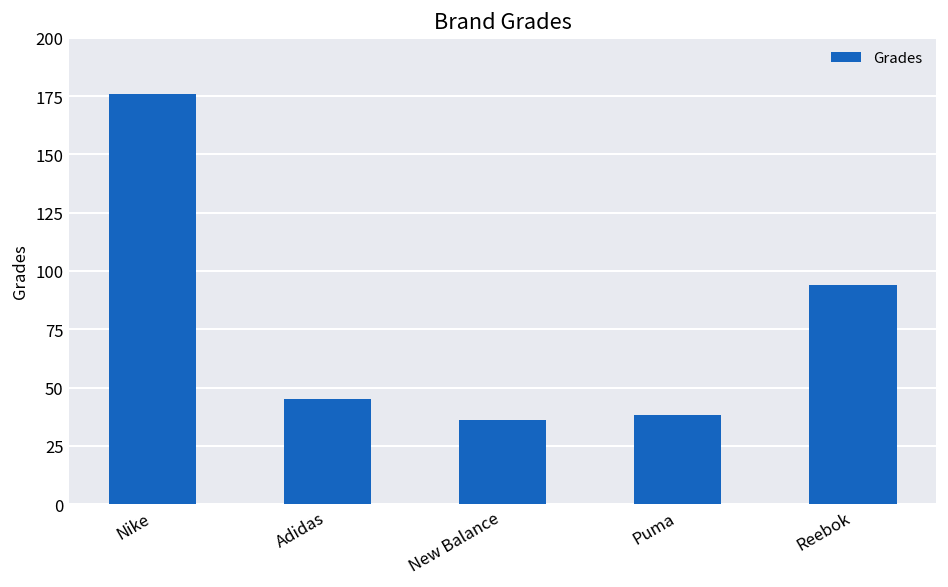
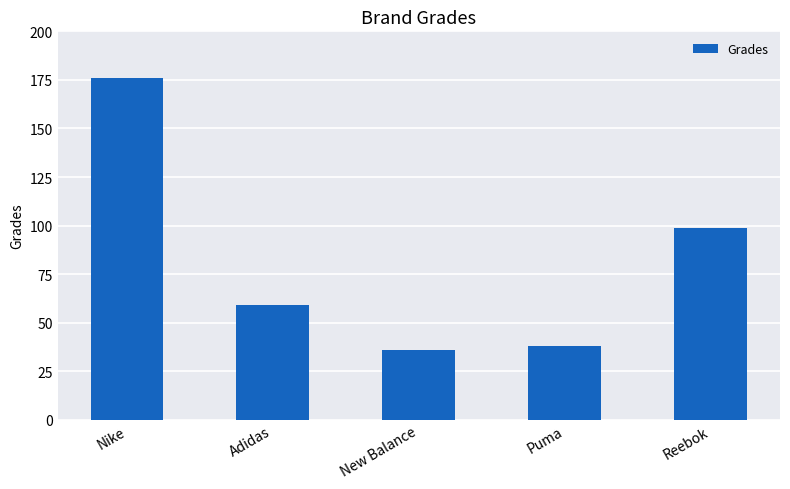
  {
    "Nike": 176,
-   "Adidas": 45,
+   "Adidas": 59,
    "New Balance": 36,
    "Puma": 38,
-   "Reebok": 94
+   "Reebok": 99
  }
